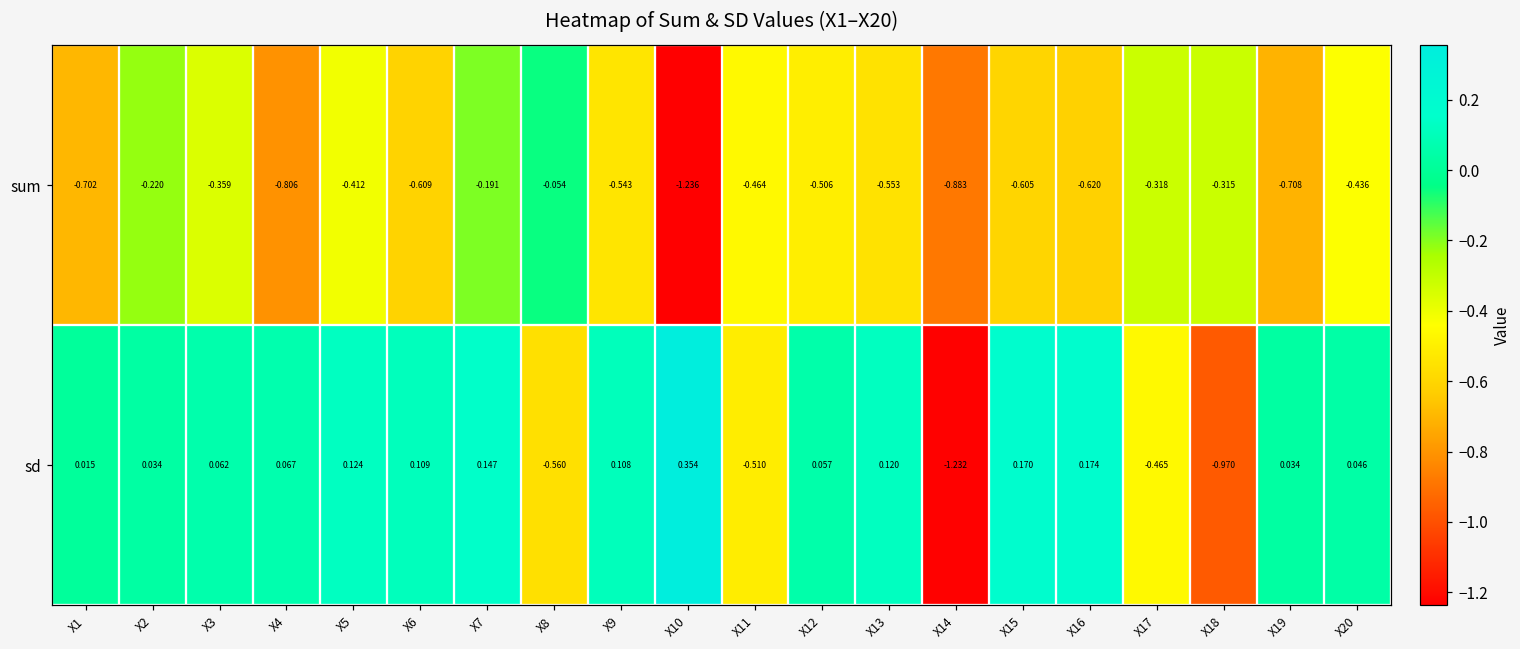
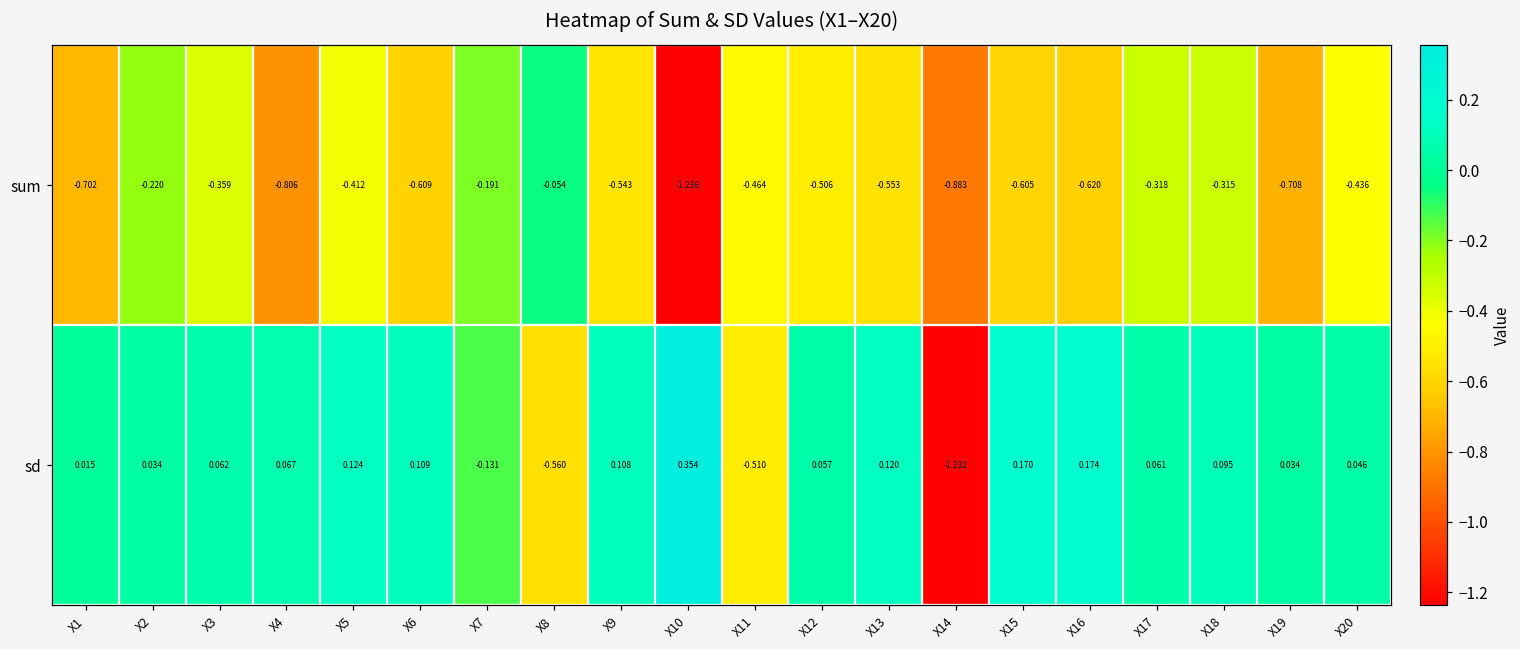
  {
    "sum": {
      "X1": -0.702,
      "X2": -0.220,
      "X3": -0.359,
      "X4": -0.806,
      "X5": -0.412,
      "X6": -0.609,
      "X7": -0.191,
      "X8": -0.054,
      "X9": -0.543,
      "X10": -1.236,
      "X11": -0.464,
      "X12": -0.506,
      "X13": -0.553,
      "X14": -0.883,
      "X15": -0.605,
      "X16": -0.620,
      "X17": -0.318,
      "X18": -0.315,
      "X19": -0.708,
      "X20": -0.436
    },
    "sd": {
      "X1": 0.015,
      "X2": 0.034,
      "X3": 0.062,
      "X4": 0.067,
      "X5": 0.124,
      "X6": 0.109,
-     "X7": 0.147,
+     "X7": -0.131,
      "X8": -0.560,
      "X9": 0.108,
      "X10": 0.354,
      "X11": -0.510,
      "X12": 0.057,
      "X13": 0.120,
      "X14": -1.232,
      "X15": 0.170,
      "X16": 0.174,
-     "X17": -0.465,
-     "X18": -0.970,
+     "X17": 0.061,
+     "X18": 0.095,
      "X19": 0.034,
      "X20": 0.046
    }
  }
